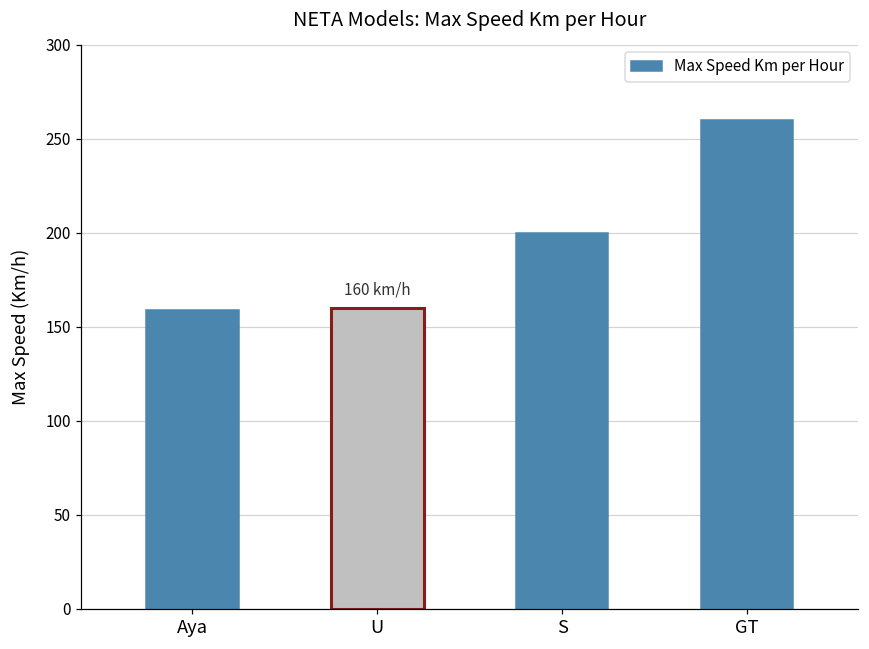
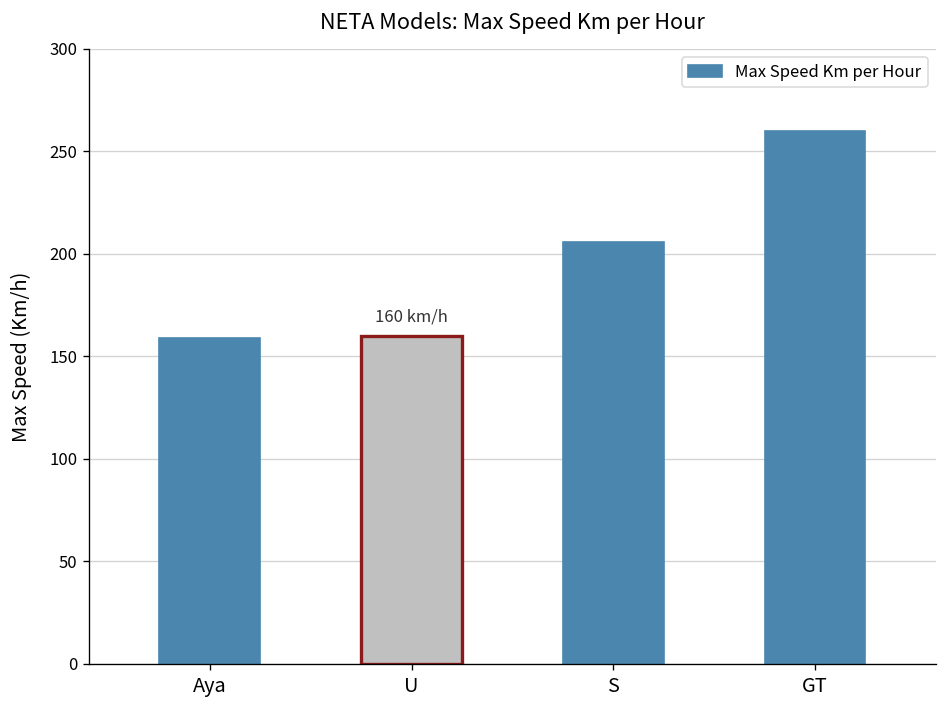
  {
    "Aya": 159,
-   "S": 200,
+   "S": 206,
    "GT": 260
  }
